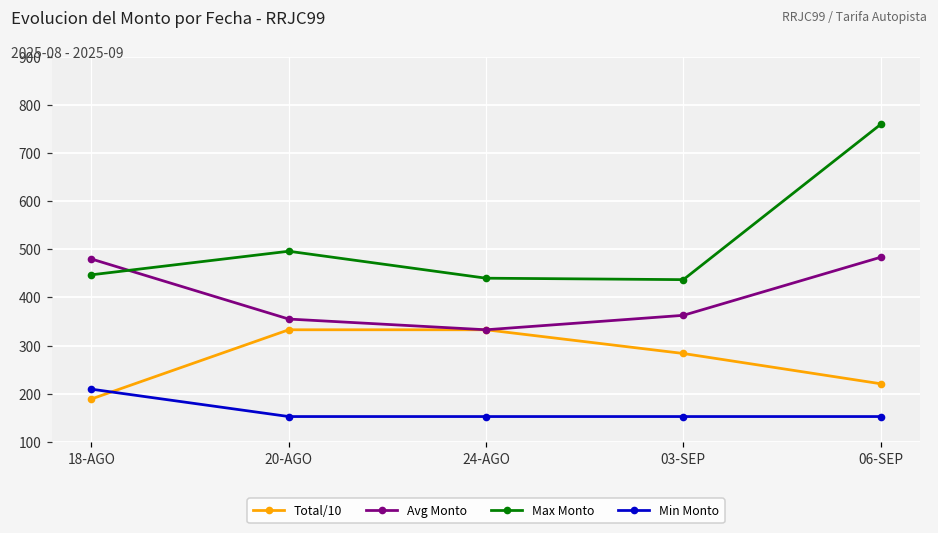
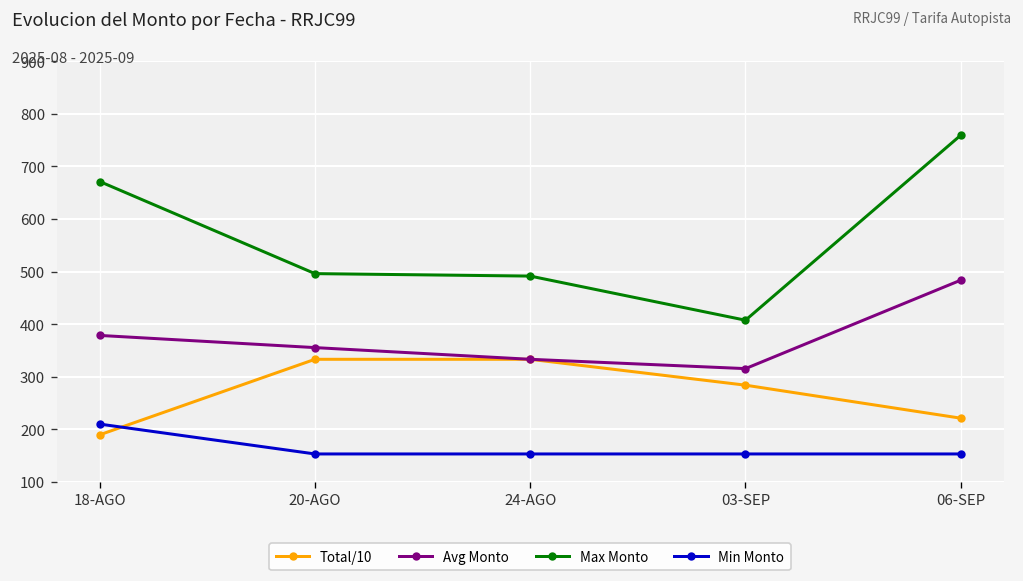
  {
    "Total/10": {
      "18-AGO": 190,
      "20-AGO": 330,
      "03-SEP": 280,
      "06-SEP": 220
    },
    "Avg Monto": {
-     "18-AGO": 480,
+     "18-AGO": 380,
      "20-AGO": 360,
-     "03-SEP": 360,
+     "03-SEP": 320,
      "06-SEP": 480
    },
    "Max Monto": {
-     "18-AGO": 450,
+     "18-AGO": 670,
      "20-AGO": 500,
-     "24-AGO": 440,
-     "03-SEP": 440,
+     "24-AGO": 490,
+     "03-SEP": 410,
      "06-SEP": 760
    },
    "Min Monto": {
      "18-AGO": 210,
      "20-AGO": 150,
      "24-AGO": 150,
      "03-SEP": 150,
      "06-SEP": 150
    }
  }
